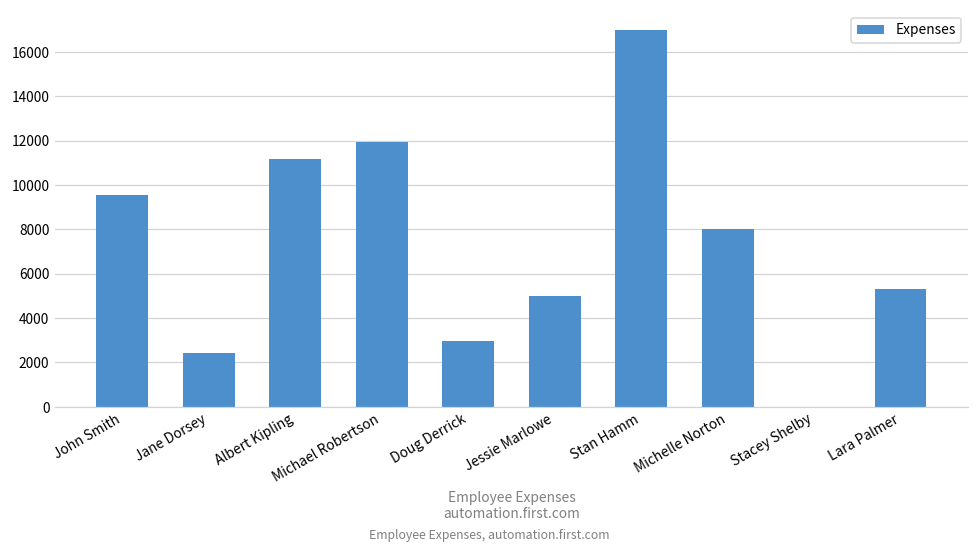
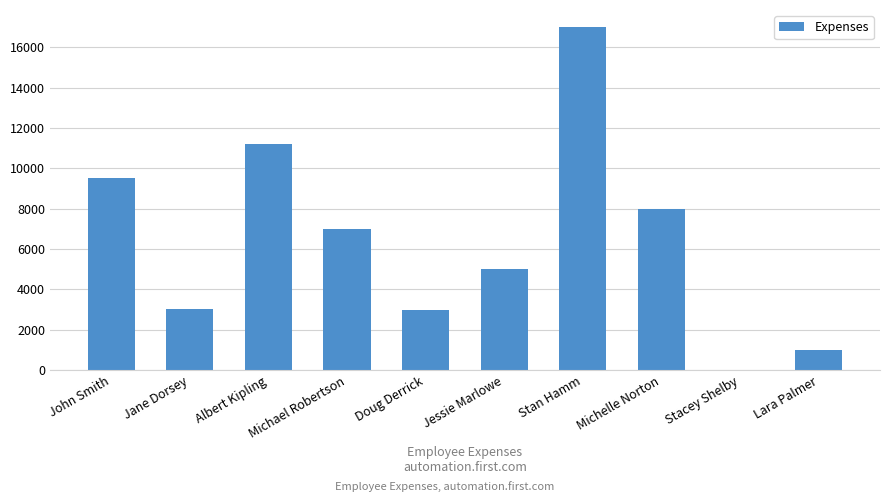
  {
    "John Smith": 9500,
-   "Jane Dorsey": 2400,
+   "Jane Dorsey": 3000,
    "Albert Kipling": 11200,
-   "Michael Robertson": 11900,
+   "Michael Robertson": 7000,
    "Doug Derrick": 3000,
    "Jessie Marlowe": 5000,
    "Stan Hamm": 17000,
    "Michelle Norton": 8000,
    "Stacey Shelby": 0,
-   "Lara Palmer": 5300
+   "Lara Palmer": 1000
  }
